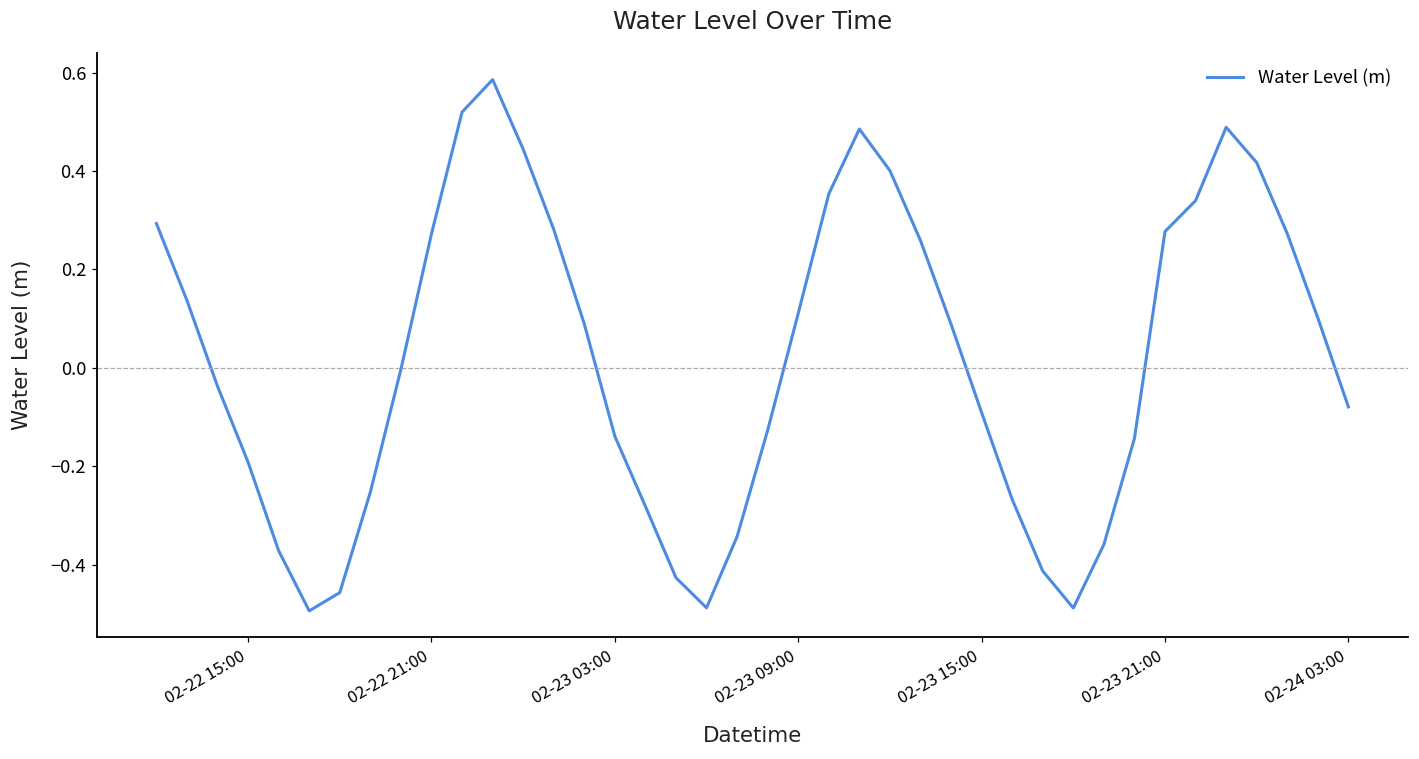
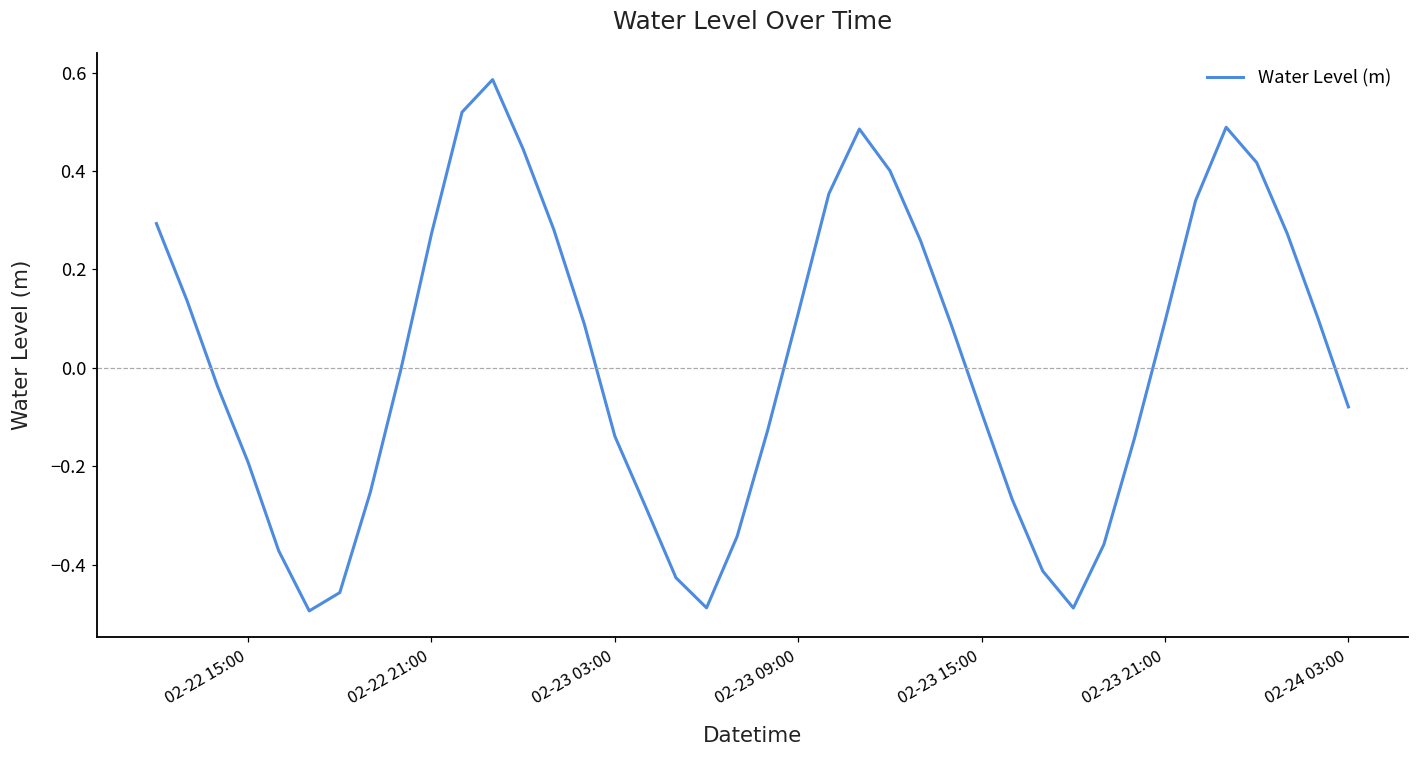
  {
    "02-22 15:00": -0.19,
    "02-22 21:00": 0.27,
    "02-23 03:00": -0.14,
    "02-23 09:00": 0.11,
    "02-23 15:00": -0.09,
-   "02-23 21:00": 0.28,
+   "02-23 21:00": 0.09,
    "02-24 03:00": -0.08
  }
